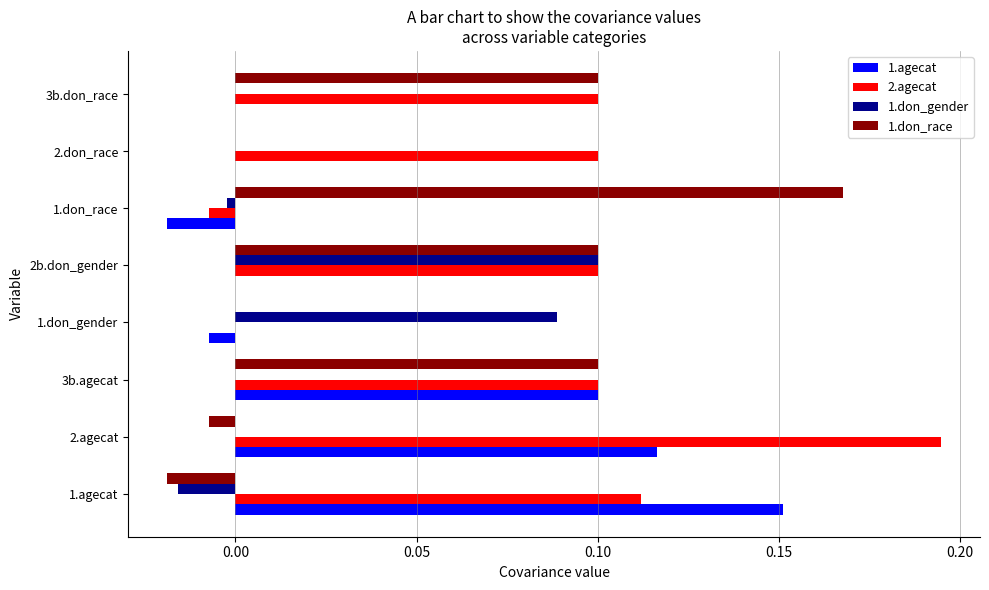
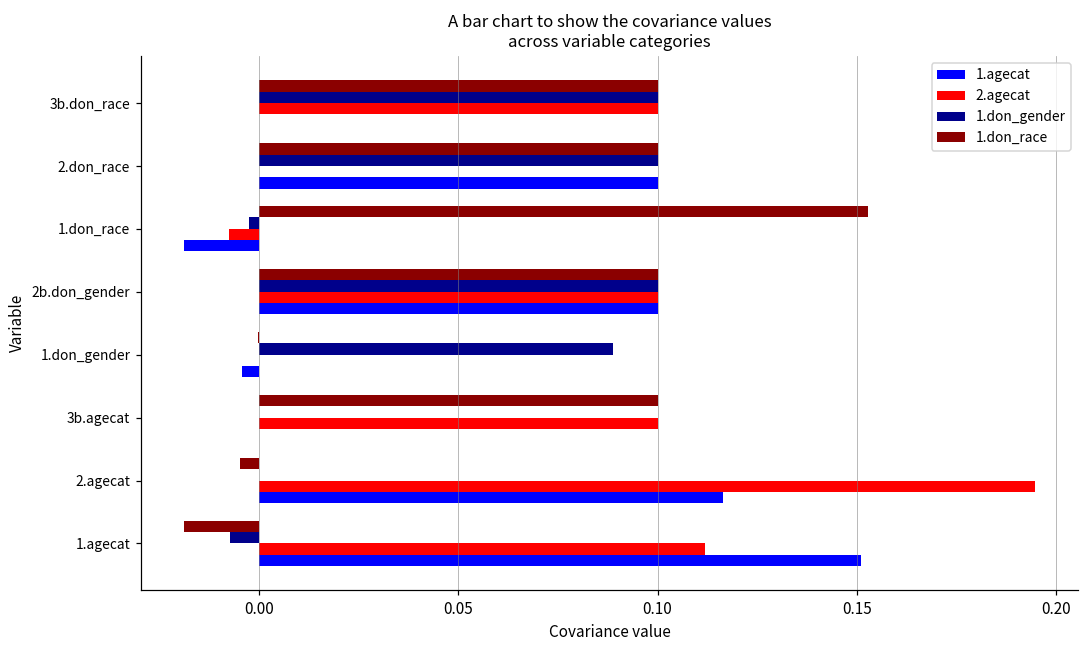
  {
    "1.agecat": {
      "3b.don_race": 0.000,
-     "2.don_race": 0.0,
+     "2.don_race": 0.1,
      "1.don_race": -0.019,
-     "2b.don_gender": 0.0,
-     "1.don_gender": -0.007,
-     "3b.agecat": 0.1,
+     "2b.don_gender": 0.1,
+     "1.don_gender": -0.004,
+     "3b.agecat": 0.0,
      "2.agecat": 0.116,
      "1.agecat": 0.151
    },
    "2.agecat": {
      "3b.don_race": 0.1,
-     "2.don_race": 0.1,
+     "2.don_race": 0.0,
      "1.don_race": -0.007,
      "2b.don_gender": 0.1,
      "3b.agecat": 0.1,
      "2.agecat": 0.195,
      "1.agecat": 0.112
    },
    "1.don_gender": {
-     "3b.don_race": 0.0,
-     "2.don_race": 0.0,
+     "3b.don_race": 0.1,
+     "2.don_race": 0.1,
      "1.don_race": -0.002,
      "2b.don_gender": 0.100,
      "1.don_gender": 0.089,
      "3b.agecat": 0.000,
-     "1.agecat": -0.016
+     "1.agecat": -0.007
    },
    "1.don_race": {
      "3b.don_race": 0.100,
-     "2.don_race": 0.0,
-     "1.don_race": 0.168,
+     "2.don_race": 0.1,
+     "1.don_race": 0.153,
      "2b.don_gender": 0.100,
      "3b.agecat": 0.100,
-     "2.agecat": -0.007,
+     "2.agecat": -0.005,
      "1.agecat": -0.019
    }
  }
